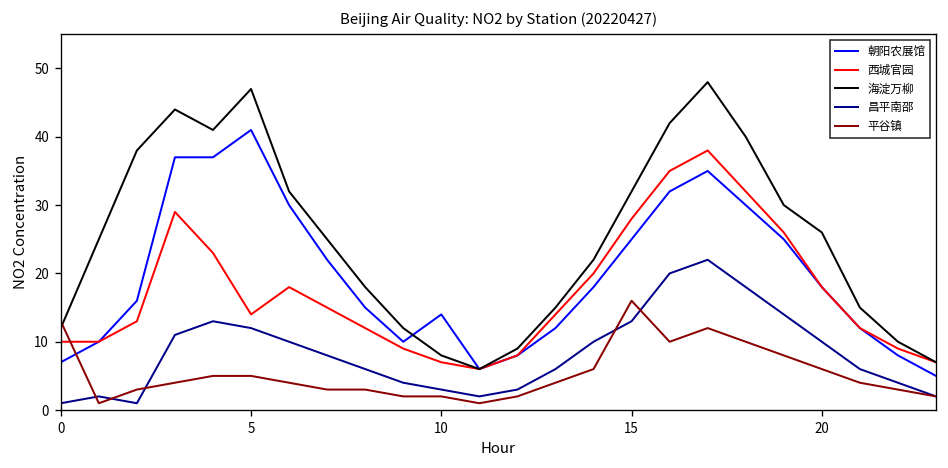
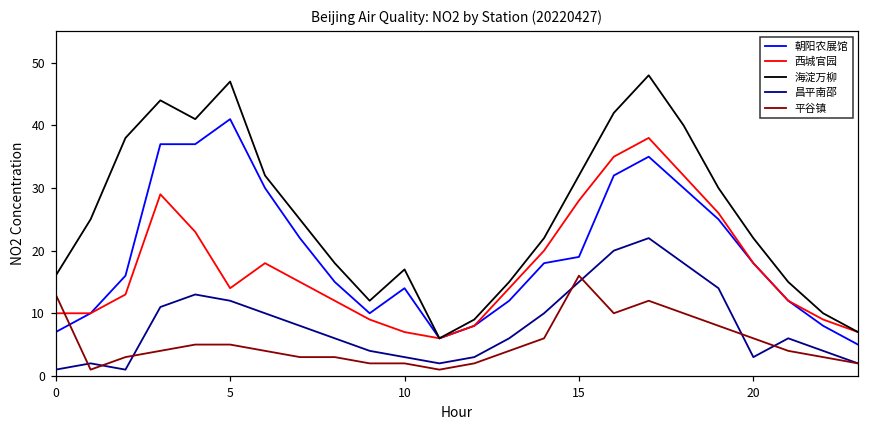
  {
    "朝阳农展馆": {
      "0": 7,
      "5": 41,
      "10": 14,
-     "15": 25
+     "15": 19
    },
    "西城官园": {
      "0": 10,
      "5": 14,
      "10": 7,
      "15": 28
    },
    "海淀万柳": {
-     "0": 12,
+     "0": 16,
      "5": 47,
-     "10": 8,
+     "10": 17,
      "15": 32,
-     "20": 26
+     "20": 22
    },
    "昌平南邵": {
      "0": 1,
      "5": 12,
      "10": 3,
-     "15": 13,
-     "20": 10
+     "15": 15,
+     "20": 3
    },
    "平谷镇": {
      "0": 13,
      "5": 5,
      "10": 2,
      "15": 16,
      "20": 6
    }
  }
